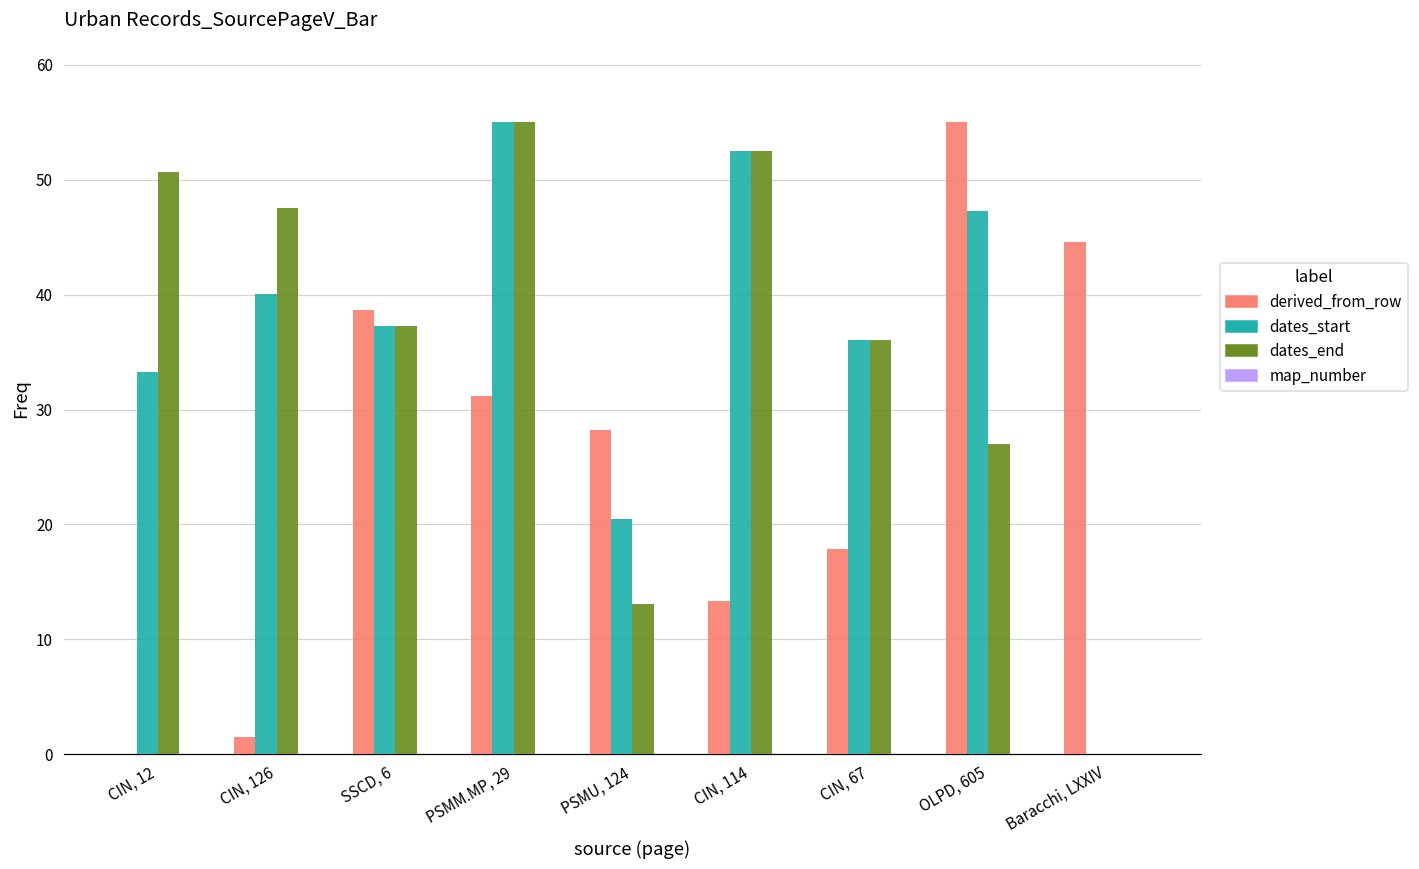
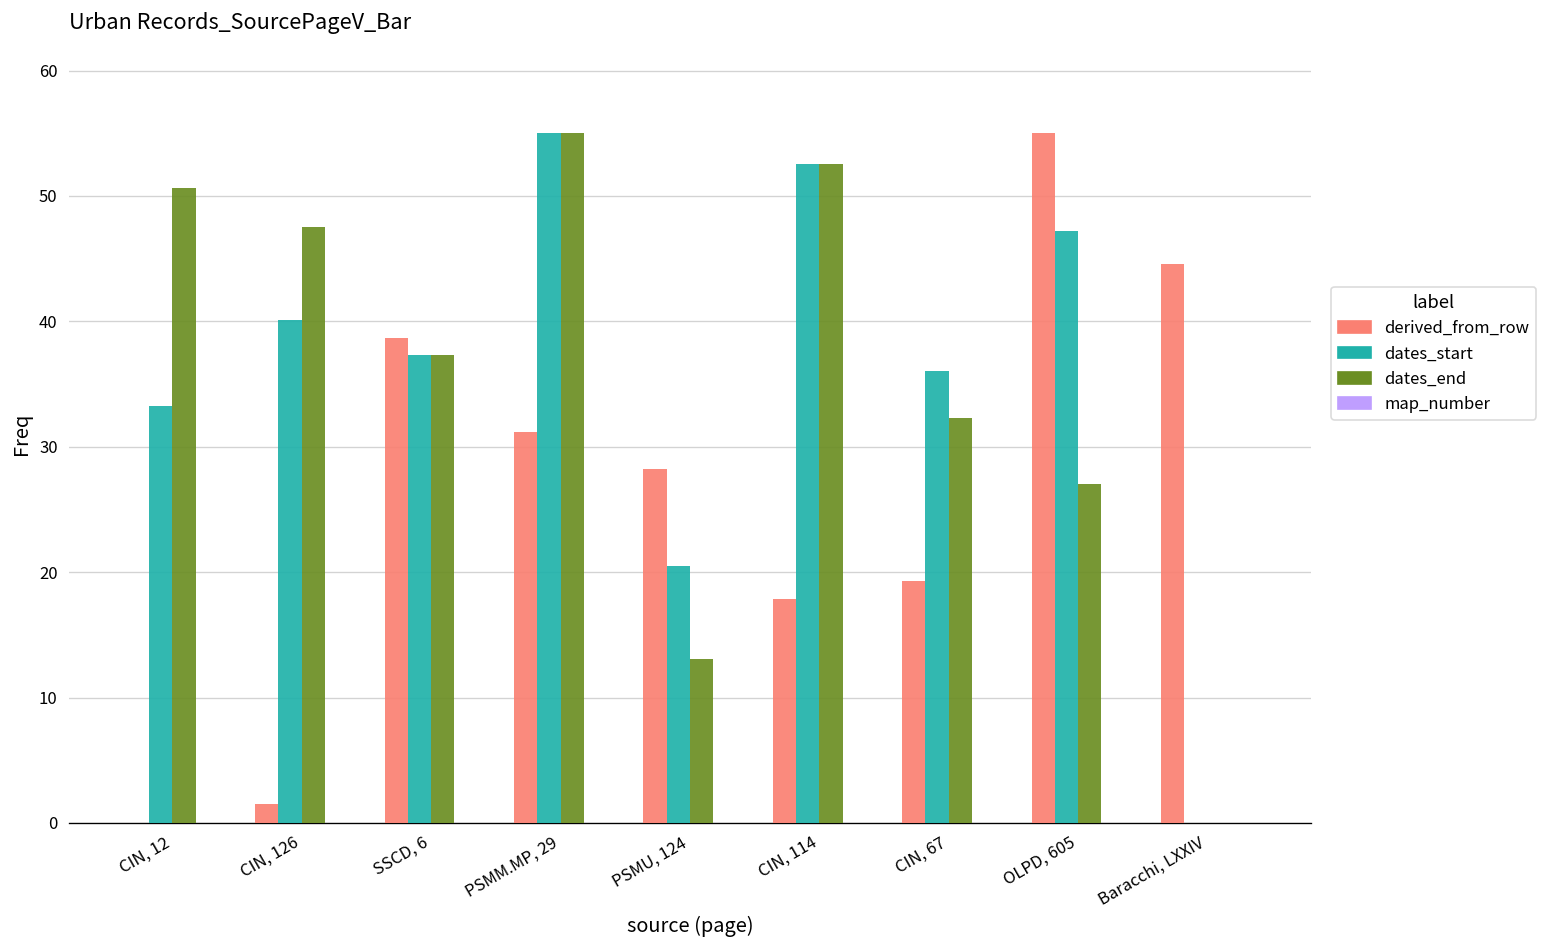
  {
    "derived_from_row": {
      "CIN, 12": 0.0,
      "CIN, 126": 1.5,
      "SSCD, 6": 38.6,
      "PSMM.MP, 29": 31.2,
      "PSMU, 124": 28.2,
-     "CIN, 114": 13.4,
-     "CIN, 67": 17.8,
+     "CIN, 114": 17.8,
+     "CIN, 67": 19.3,
      "OLPD, 605": 55.0,
      "Baracchi, LXXIV": 44.6
    },
    "dates_start": {
      "CIN, 12": 33.2,
      "CIN, 126": 40.1,
      "SSCD, 6": 37.3,
      "PSMM.MP, 29": 55.0,
      "PSMU, 124": 20.5,
      "CIN, 114": 52.5,
      "CIN, 67": 36.0,
      "OLPD, 605": 47.2,
      "Baracchi, LXXIV": 0.0
    },
    "dates_end": {
      "CIN, 12": 50.6,
      "CIN, 126": 47.5,
      "SSCD, 6": 37.3,
      "PSMM.MP, 29": 55.0,
      "PSMU, 124": 13.1,
      "CIN, 114": 52.5,
-     "CIN, 67": 36.0,
+     "CIN, 67": 32.3,
      "OLPD, 605": 27.0,
      "Baracchi, LXXIV": 0.0
    },
    "map_number": {
      "CIN, 12": 0.0,
      "CIN, 126": 0.0,
      "SSCD, 6": 0.0,
      "PSMM.MP, 29": 0.0,
      "PSMU, 124": 0.0,
      "CIN, 114": 0.0,
      "CIN, 67": 0.0,
      "OLPD, 605": 0.0,
      "Baracchi, LXXIV": 0.0
    }
  }
